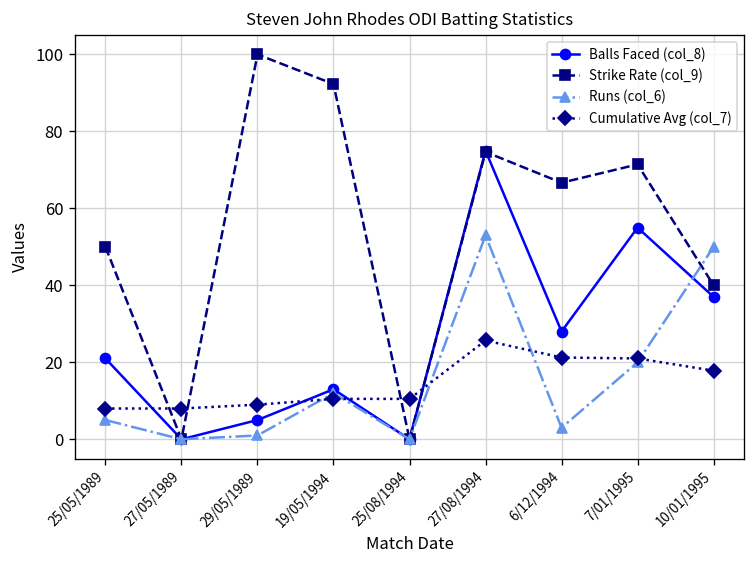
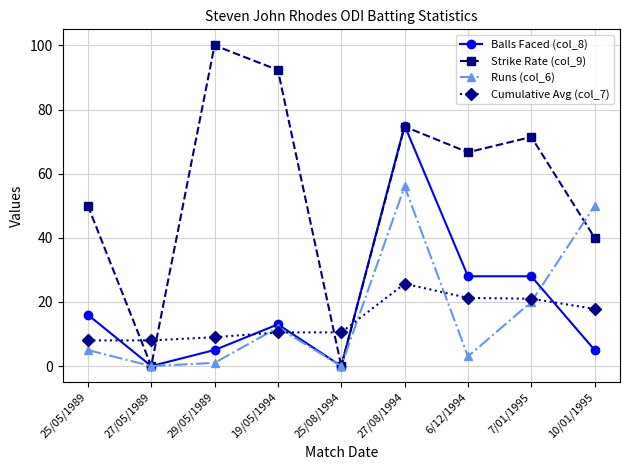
  {
    "Balls Faced (col_8)": {
-     "25/05/1989": 21,
+     "25/05/1989": 16,
      "29/05/1989": 5,
      "19/05/1994": 13,
      "6/12/1994": 28,
-     "7/01/1995": 55,
-     "10/01/1995": 37
+     "7/01/1995": 28,
+     "10/01/1995": 5
    },
    "Runs (col_6)": {
      "25/05/1989": 5,
      "29/05/1989": 1,
      "19/05/1994": 12,
-     "27/08/1994": 53,
+     "27/08/1994": 56,
      "6/12/1994": 3,
      "7/01/1995": 20,
      "10/01/1995": 50
    }
  }
